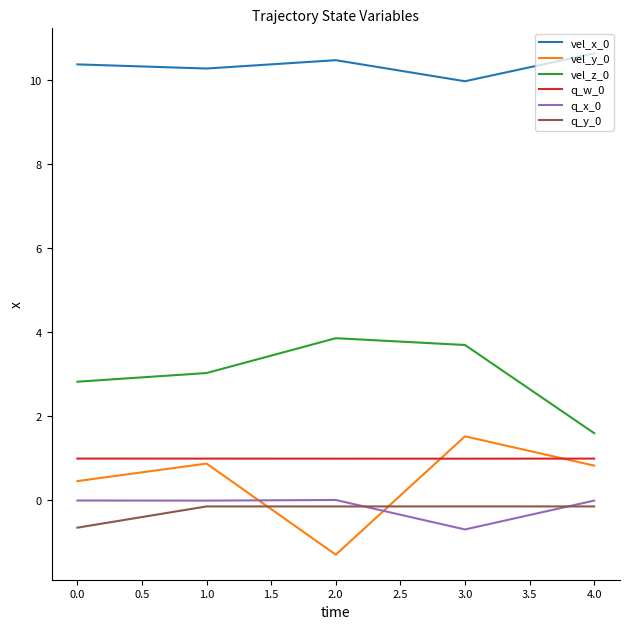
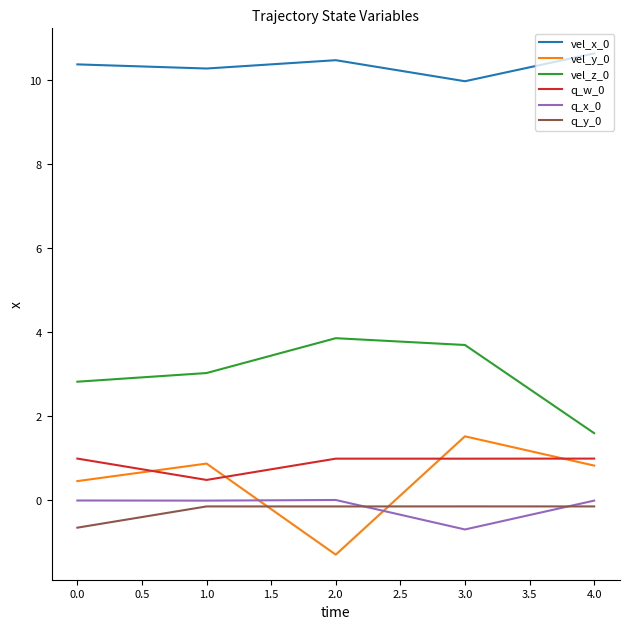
  {
    "vel_x_0": {
      "0.0": 10.4,
      "1.0": 10.3,
      "2.0": 10.5,
      "3.0": 10.0
    },
    "vel_y_0": {
      "0.0": 0.5,
      "1.0": 0.9,
      "2.0": -1.3,
      "3.0": 1.5,
      "4.0": 0.8
    },
    "vel_z_0": {
      "0.0": 2.8,
      "1.0": 3.0,
      "2.0": 3.9,
      "3.0": 3.7,
      "4.0": 1.6
    },
    "q_w_0": {
      "0.0": 1.0,
-     "1.0": 1.0,
+     "1.0": 0.5,
      "2.0": 1.0,
      "3.0": 1.0,
      "4.0": 1.0
    },
    "q_x_0": {
      "0.0": 0.0,
      "1.0": 0.0,
      "2.0": 0.0,
      "3.0": -0.7,
      "4.0": 0.0
    },
    "q_y_0": {
      "0.0": -0.7,
      "1.0": -0.2,
      "2.0": -0.2,
      "3.0": -0.2,
      "4.0": -0.2
    }
  }
